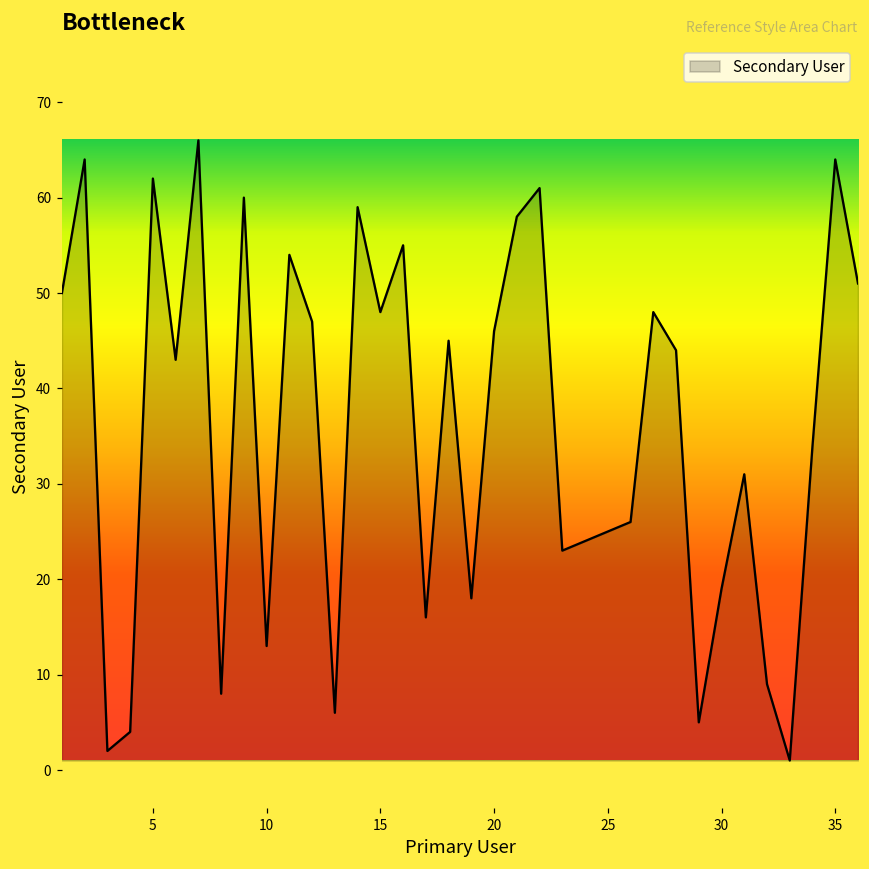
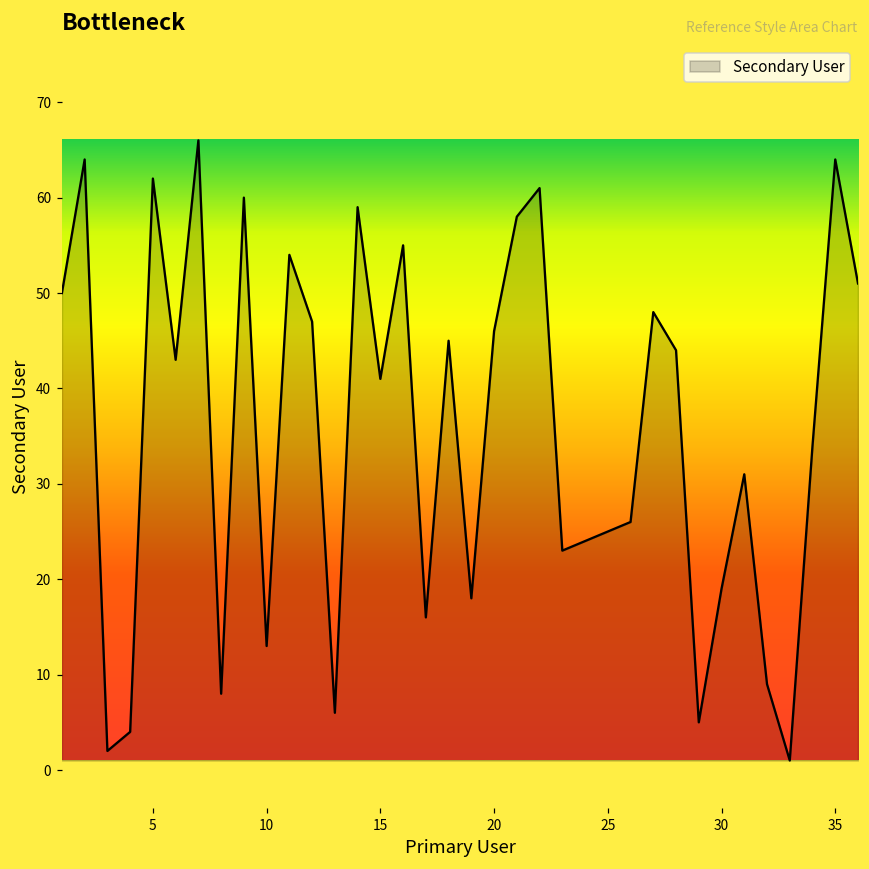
  {
    "5": 62,
    "10": 13,
-   "15": 48,
+   "15": 41,
    "20": 46,
    "25": 25,
    "30": 19,
    "35": 64
  }
